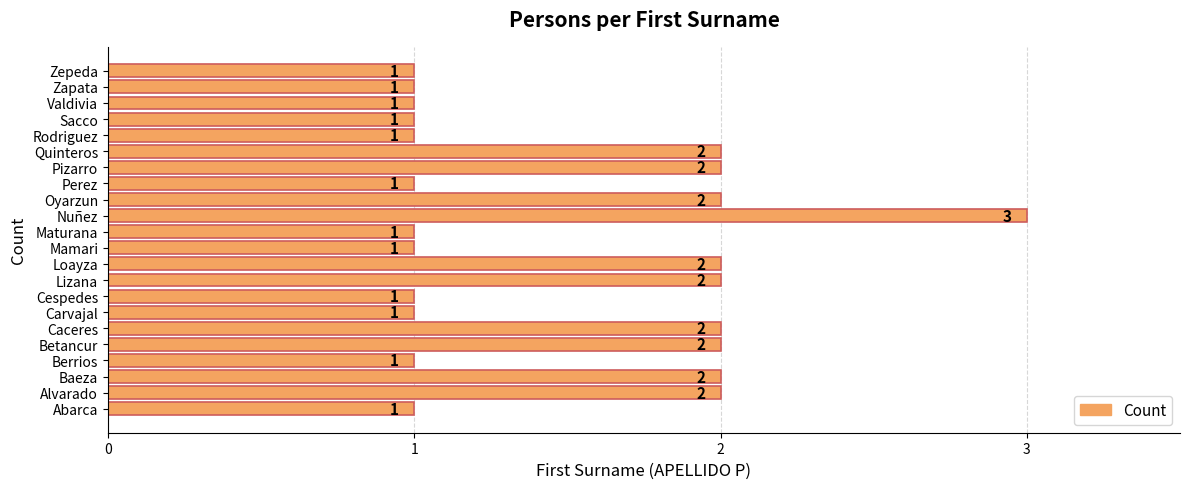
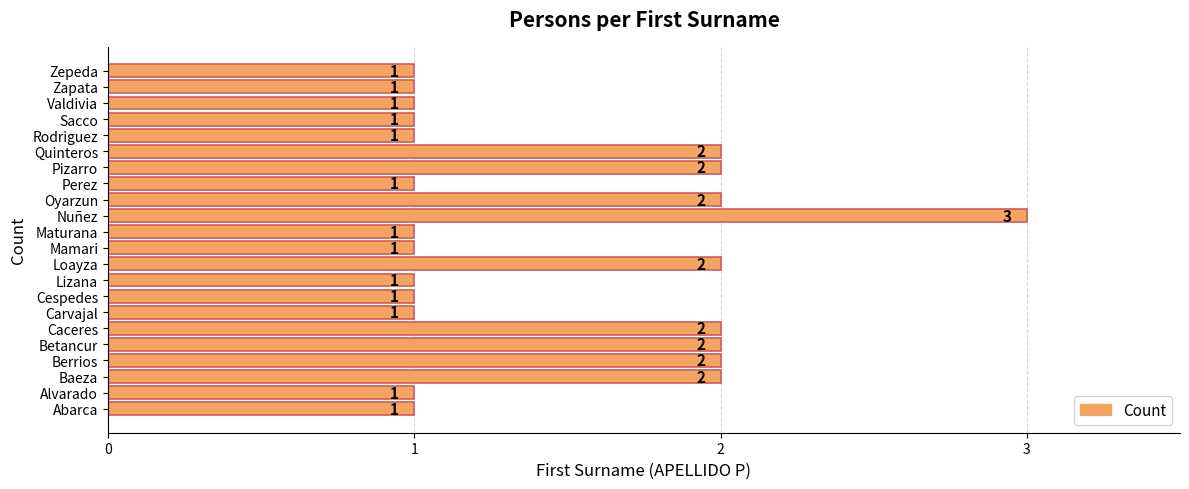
  {
    "Zepeda": 1,
    "Zapata": 1,
    "Valdivia": 1,
    "Sacco": 1,
    "Rodriguez": 1,
    "Quinteros": 2,
    "Pizarro": 2,
    "Perez": 1,
    "Oyarzun": 2,
    "Nuñez": 3,
    "Maturana": 1,
    "Mamari": 1,
    "Loayza": 2,
-   "Lizana": 2,
+   "Lizana": 1,
    "Cespedes": 1,
    "Carvajal": 1,
    "Caceres": 2,
    "Betancur": 2,
-   "Berrios": 1,
+   "Berrios": 2,
    "Baeza": 2,
-   "Alvarado": 2,
+   "Alvarado": 1,
    "Abarca": 1
  }
